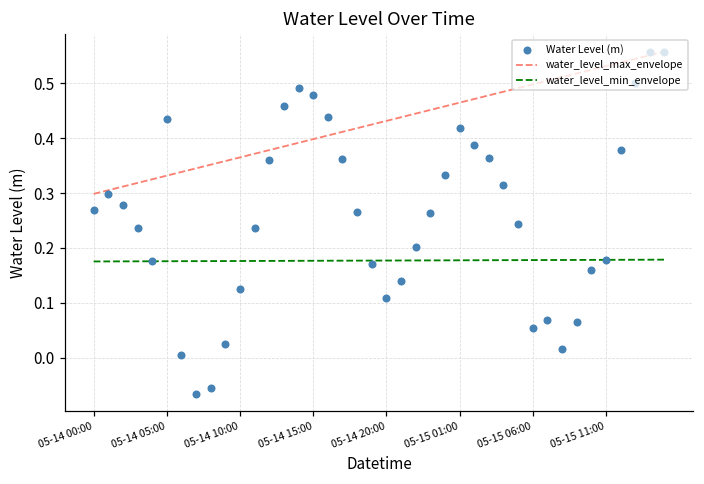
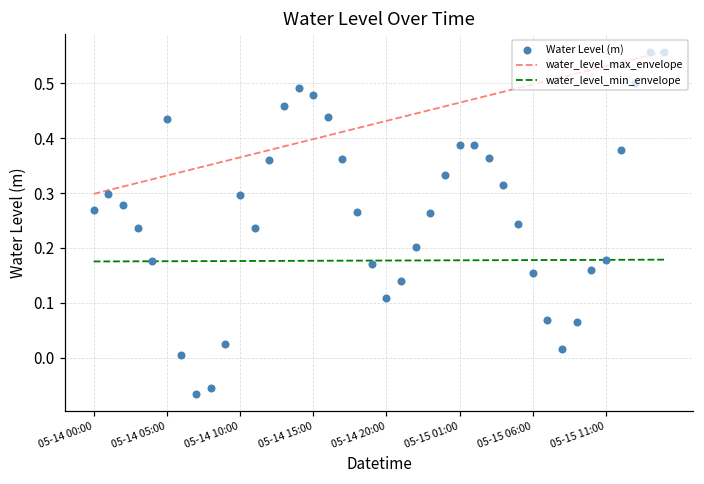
  {
    "water_level_max_envelope": {
      "05-14 00:00": 0.30,
      "05-14 05:00": 0.33,
      "05-14 10:00": 0.36,
      "05-14 15:00": 0.40,
      "05-14 20:00": 0.43,
      "05-15 01:00": 0.46
    },
    "Water Level (m)": {
-     "05-14 10:00": 0.13,
-     "05-15 01:00": 0.42,
-     "05-15 06:00": 0.05
+     "05-14 10:00": 0.30,
+     "05-15 01:00": 0.39,
+     "05-15 06:00": 0.15
    },
    "water_level_min_envelope": {
      "05-14 00:00": 0.18,
      "05-14 05:00": 0.18,
      "05-14 10:00": 0.18,
      "05-14 15:00": 0.18,
      "05-14 20:00": 0.18,
      "05-15 01:00": 0.18,
      "05-15 06:00": 0.18
    }
  }
